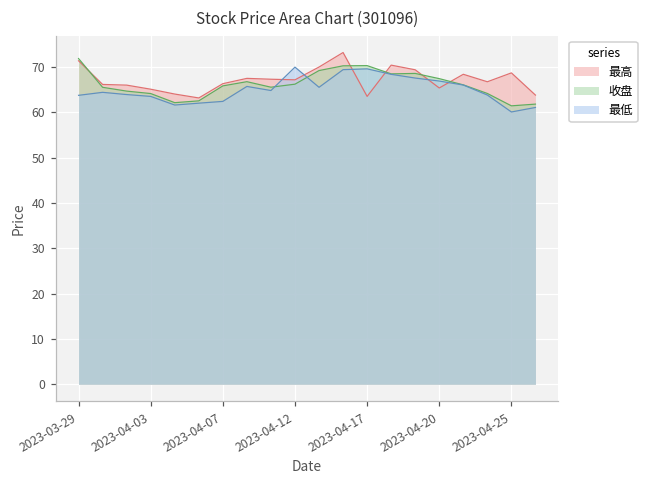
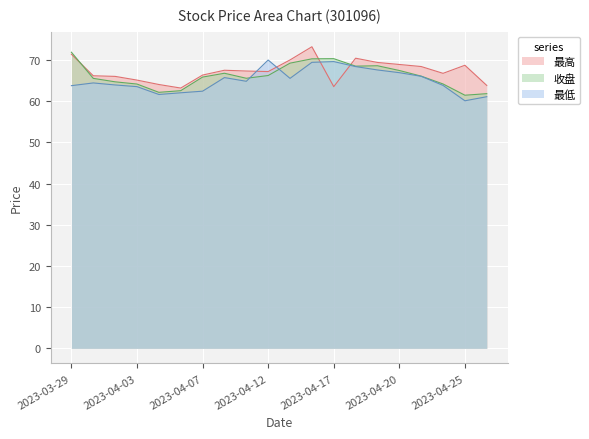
  {
    "最高": {
      "2023-04-03": 65,
      "2023-04-12": 67,
      "2023-04-17": 64,
-     "2023-04-20": 65,
+     "2023-04-20": 69,
      "2023-04-25": 69
    },
    "收盘": {
      "2023-04-12": 66,
      "2023-04-17": 70,
      "2023-04-25": 61
    },
    "最低": {
      "2023-03-29": 64,
      "2023-04-07": 62,
      "2023-04-12": 70,
      "2023-04-17": 70,
      "2023-04-25": 60
    }
  }
